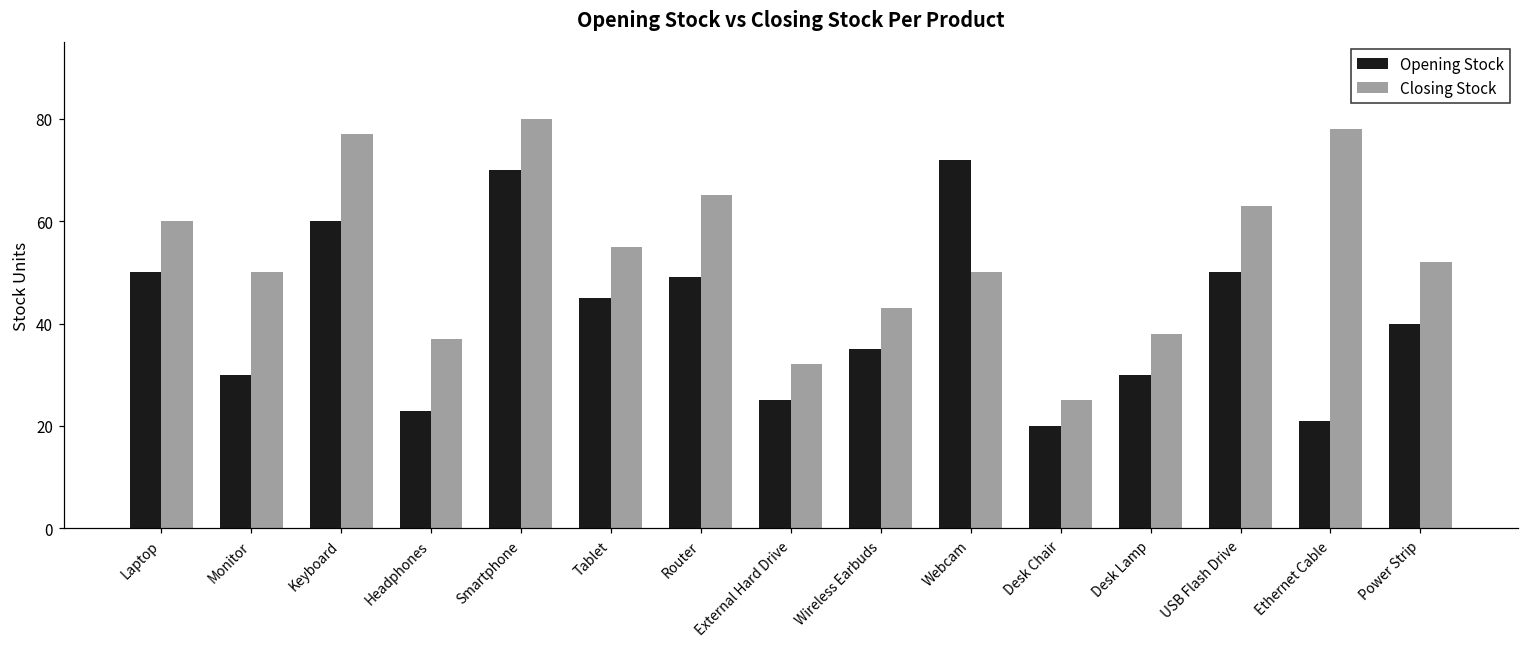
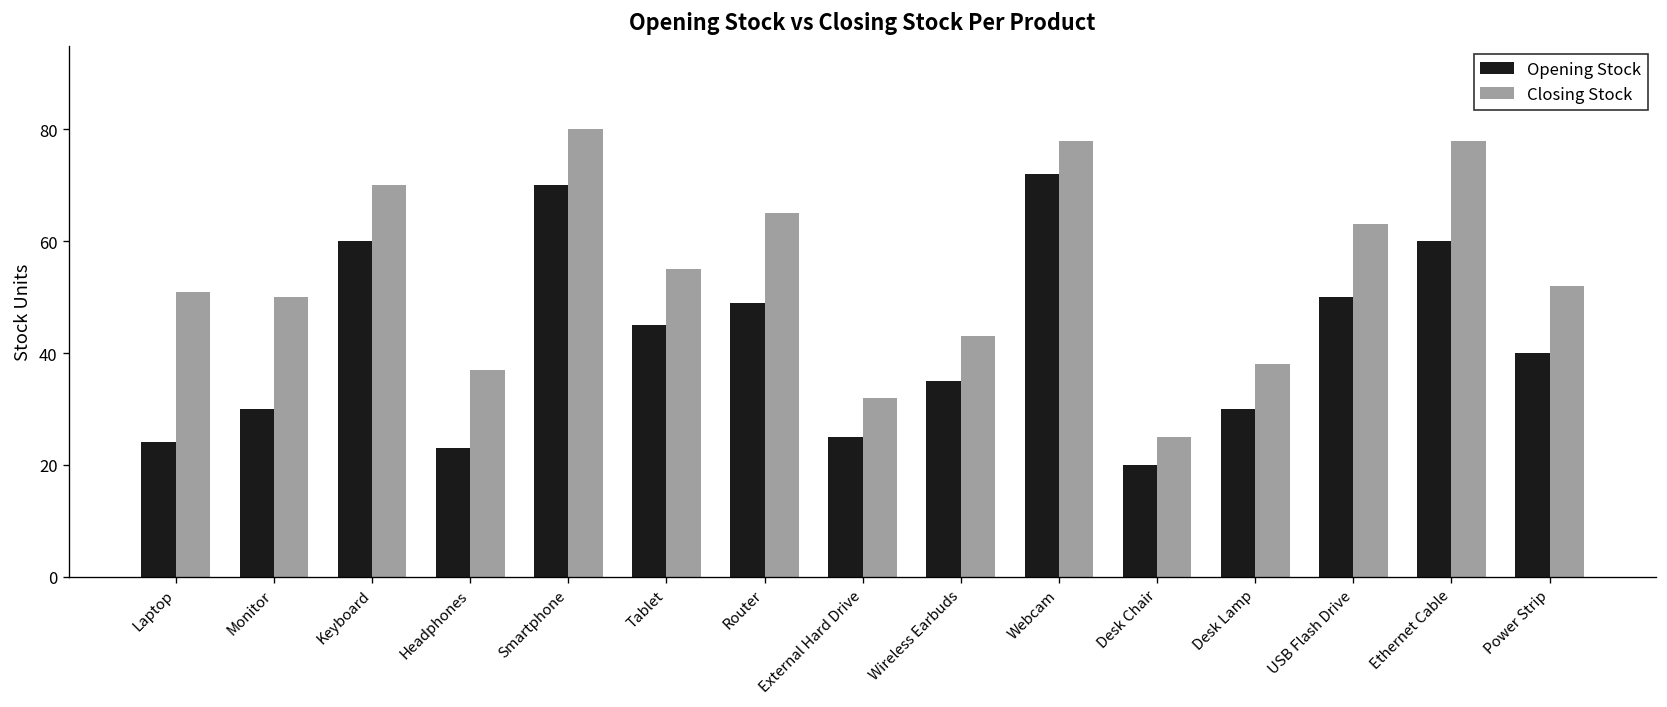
  {
    "Opening Stock": {
-     "Laptop": 50,
+     "Laptop": 24,
      "Monitor": 30,
      "Keyboard": 60,
      "Headphones": 23,
      "Smartphone": 70,
      "Tablet": 45,
      "Router": 49,
      "External Hard Drive": 25,
      "Wireless Earbuds": 35,
      "Webcam": 72,
      "Desk Chair": 20,
      "Desk Lamp": 30,
      "USB Flash Drive": 50,
-     "Ethernet Cable": 21,
+     "Ethernet Cable": 60,
      "Power Strip": 40
    },
    "Closing Stock": {
-     "Laptop": 60,
+     "Laptop": 51,
      "Monitor": 50,
-     "Keyboard": 77,
+     "Keyboard": 70,
      "Headphones": 37,
      "Smartphone": 80,
      "Tablet": 55,
      "Router": 65,
      "External Hard Drive": 32,
      "Wireless Earbuds": 43,
-     "Webcam": 50,
+     "Webcam": 78,
      "Desk Chair": 25,
      "Desk Lamp": 38,
      "USB Flash Drive": 63,
      "Ethernet Cable": 78,
      "Power Strip": 52
    }
  }
